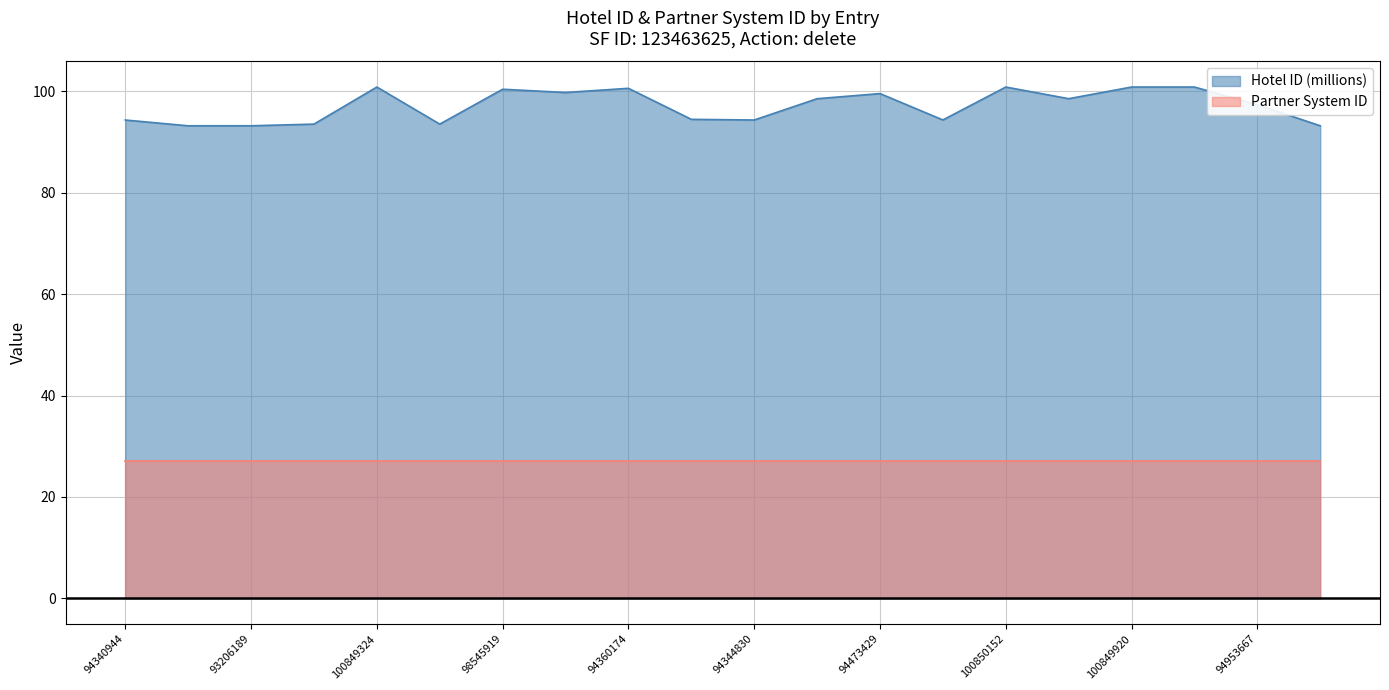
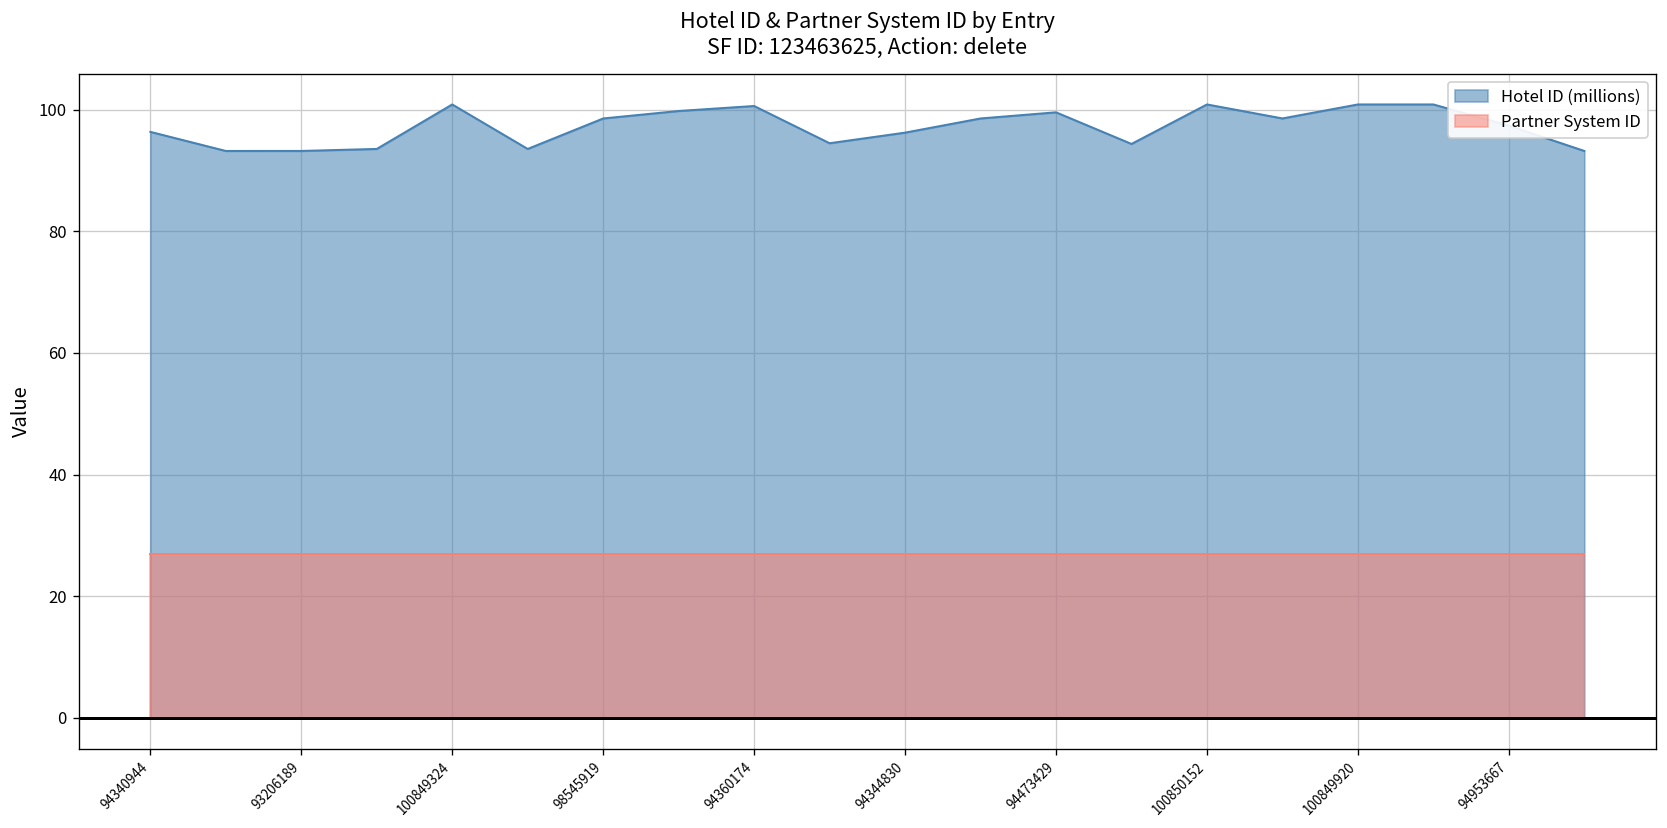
  {
    "Hotel ID (millions)": {
-     "94340944": 94,
+     "94340944": 96,
      "93206189": 93,
      "100849324": 101,
-     "98545919": 100,
+     "98545919": 99,
      "94360174": 101,
-     "94344830": 94,
+     "94344830": 96,
      "94473429": 100,
      "100850152": 101,
      "100849920": 101
    },
    "Partner System ID": {
      "94340944": 27,
      "93206189": 27,
      "100849324": 27,
      "98545919": 27,
      "94360174": 27,
      "94344830": 27,
      "94473429": 27,
      "100850152": 27,
      "100849920": 27,
      "94953667": 27
    }
  }
